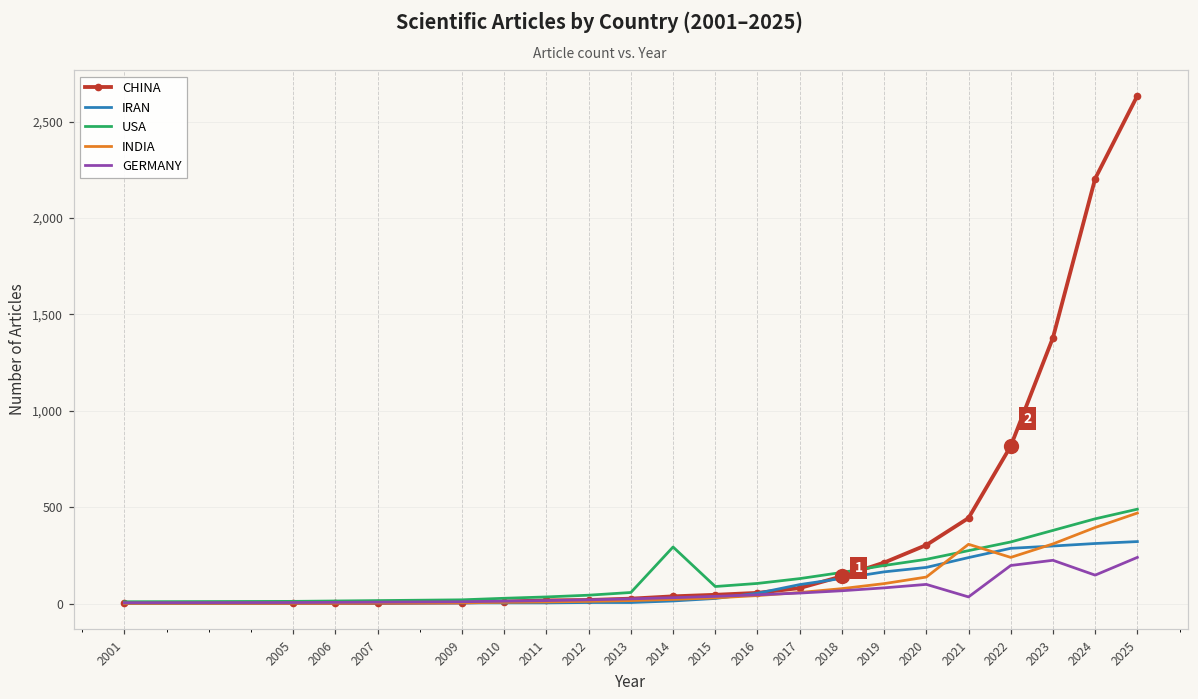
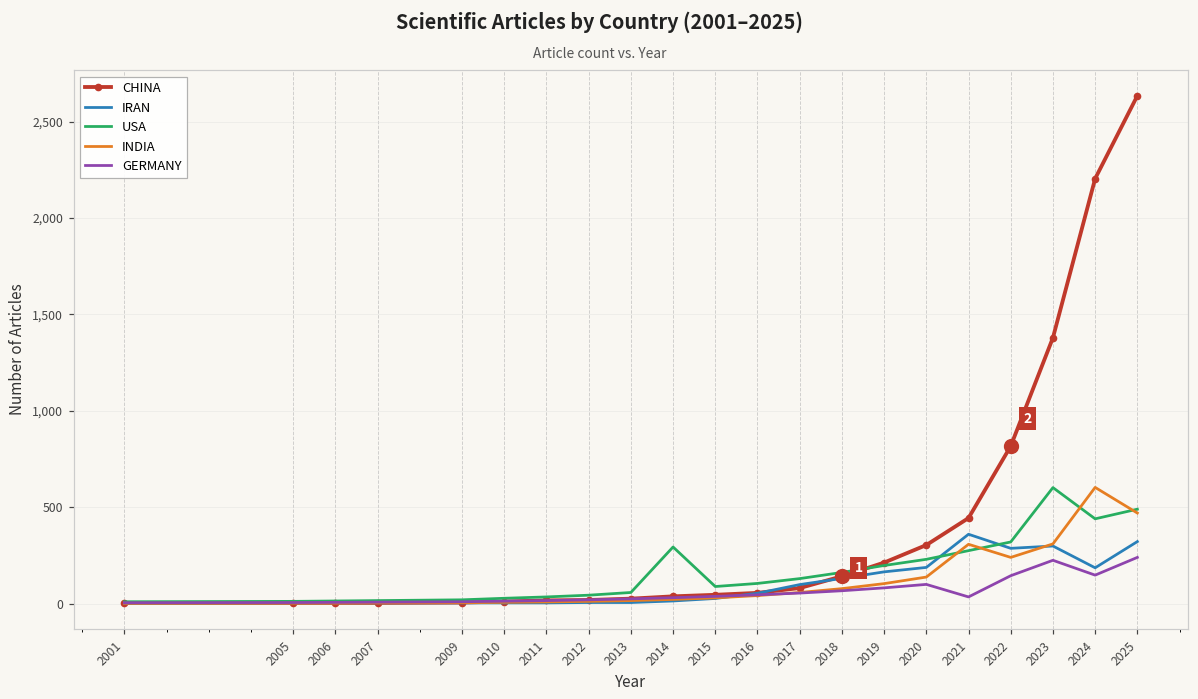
  {
    "IRAN": {
      "2017": 100,
      "2019": 170,
      "2020": 190,
-     "2021": 240,
+     "2021": 360,
      "2022": 290,
-     "2024": 310,
+     "2024": 190,
      "2025": 320
    },
    "USA": {
      "2010": 30,
      "2011": 40,
      "2012": 40,
      "2013": 60,
      "2014": 290,
      "2015": 90,
      "2016": 110,
      "2017": 130,
      "2019": 200,
      "2020": 230,
      "2021": 280,
      "2022": 320,
-     "2023": 380,
+     "2023": 600,
      "2024": 440,
      "2025": 490
    },
    "INDIA": {
      "2019": 100,
      "2020": 140,
      "2021": 310,
      "2022": 240,
-     "2024": 400,
+     "2024": 600,
      "2025": 470
    },
    "GERMANY": {
      "2019": 80,
      "2020": 100,
      "2021": 40,
-     "2022": 200,
+     "2022": 150,
      "2023": 230,
      "2024": 150,
      "2025": 240
    }
  }
